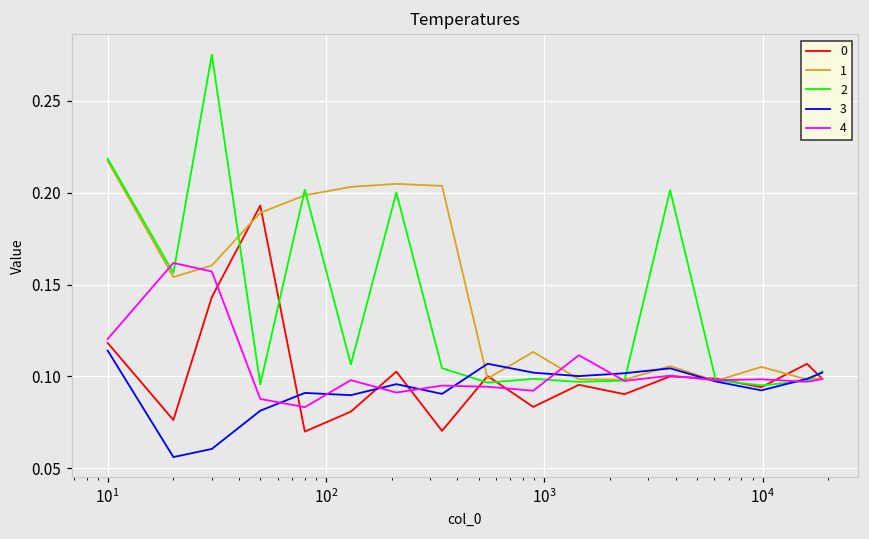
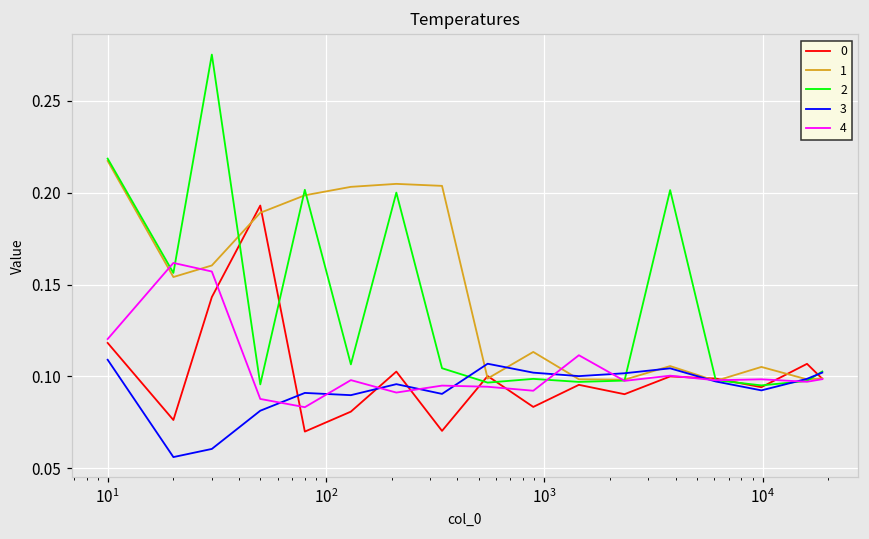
  {
    "0": {
      "10^1": 0.118
    },
    "3": {
-     "10^1": 0.114
+     "10^1": 0.109
    },
    "4": {
      "10^1": 0.120
    }
  }
